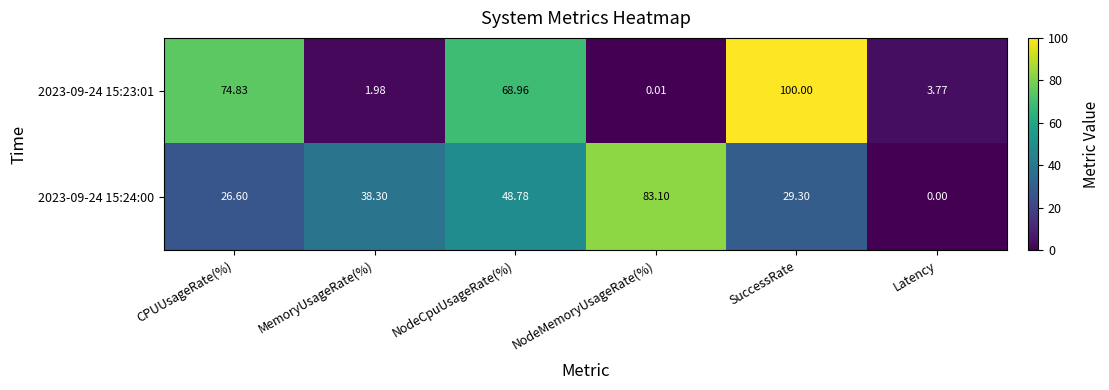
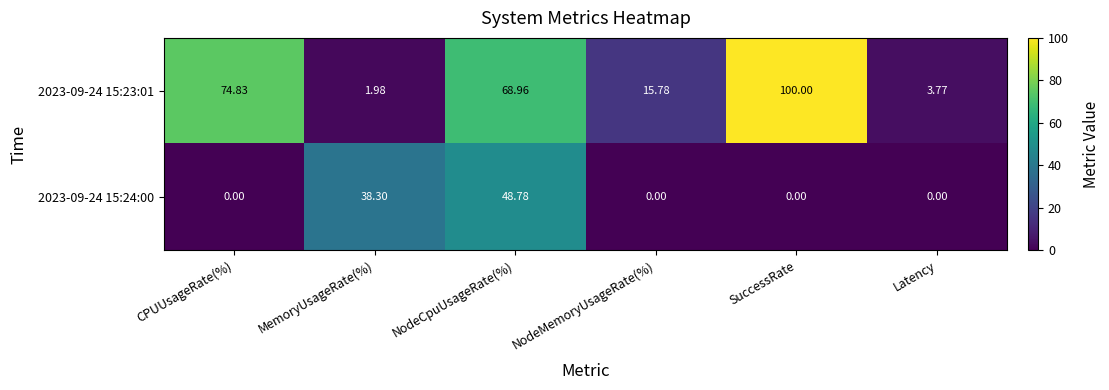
  {
    "2023-09-24 15:23:01": {
      "CPUUsageRate(%)": 74.83,
      "MemoryUsageRate(%)": 1.98,
      "NodeCpuUsageRate(%)": 68.96,
-     "NodeMemoryUsageRate(%)": 0.01,
+     "NodeMemoryUsageRate(%)": 15.78,
      "SuccessRate": 100.00,
      "Latency": 3.77
    },
    "2023-09-24 15:24:00": {
-     "CPUUsageRate(%)": 26.60,
+     "CPUUsageRate(%)": 0.00,
      "MemoryUsageRate(%)": 38.30,
      "NodeCpuUsageRate(%)": 48.78,
-     "NodeMemoryUsageRate(%)": 83.10,
-     "SuccessRate": 29.30,
+     "NodeMemoryUsageRate(%)": 0.00,
+     "SuccessRate": 0.00,
      "Latency": 0.00
    }
  }
